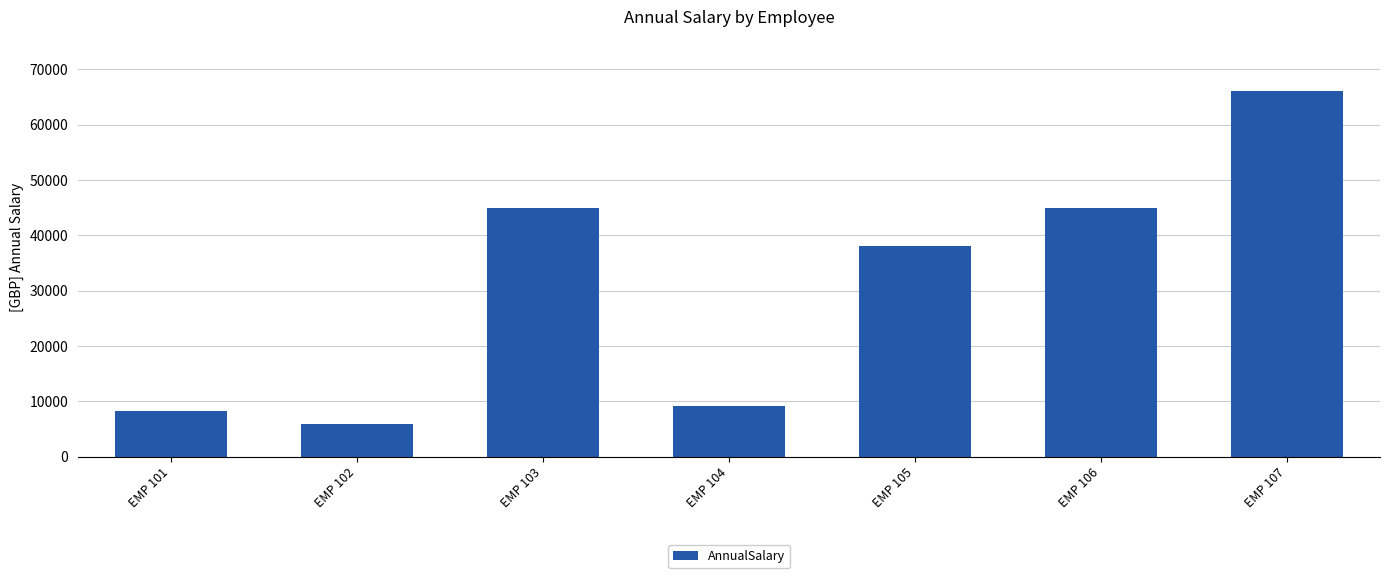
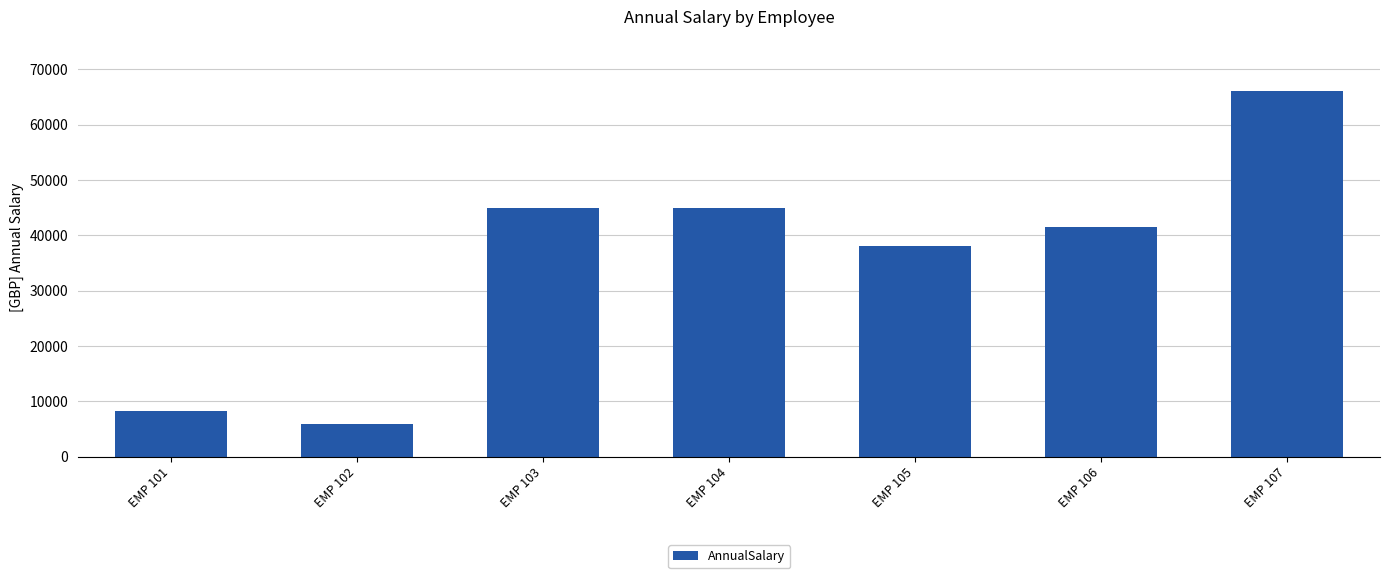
  {
    "EMP 101": 8000,
    "EMP 102": 6000,
    "EMP 103": 45000,
-   "EMP 104": 9000,
+   "EMP 104": 45000,
    "EMP 105": 38000,
-   "EMP 106": 45000,
+   "EMP 106": 42000,
    "EMP 107": 66000
  }
